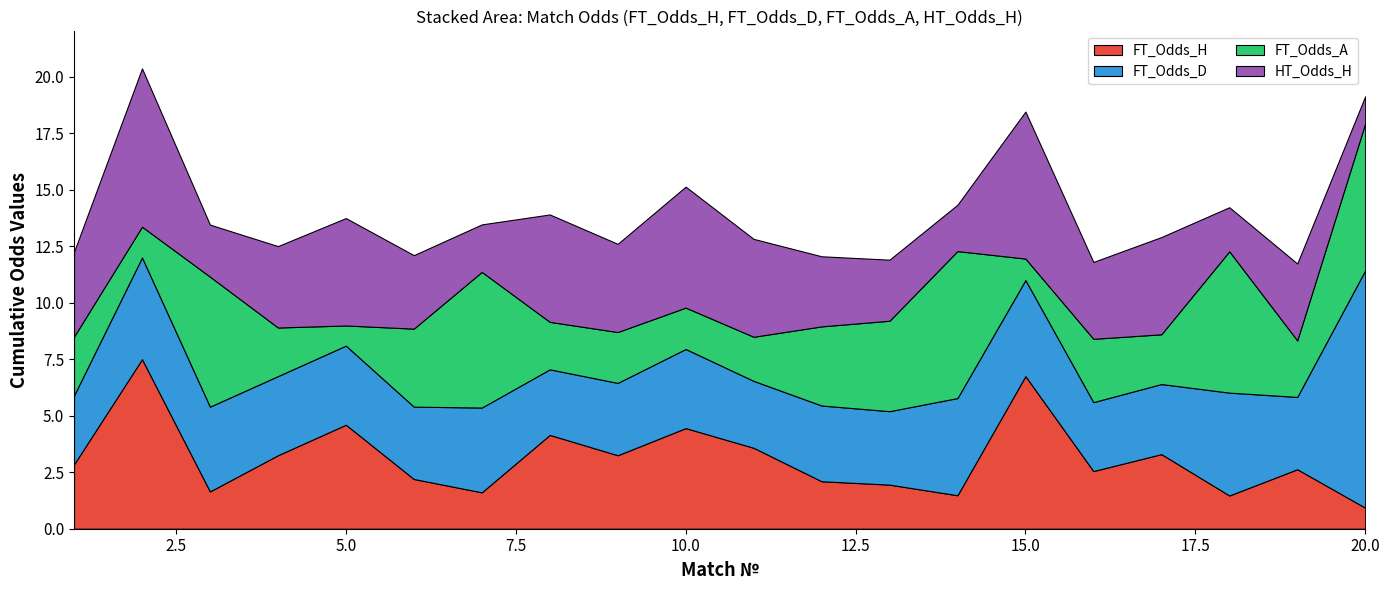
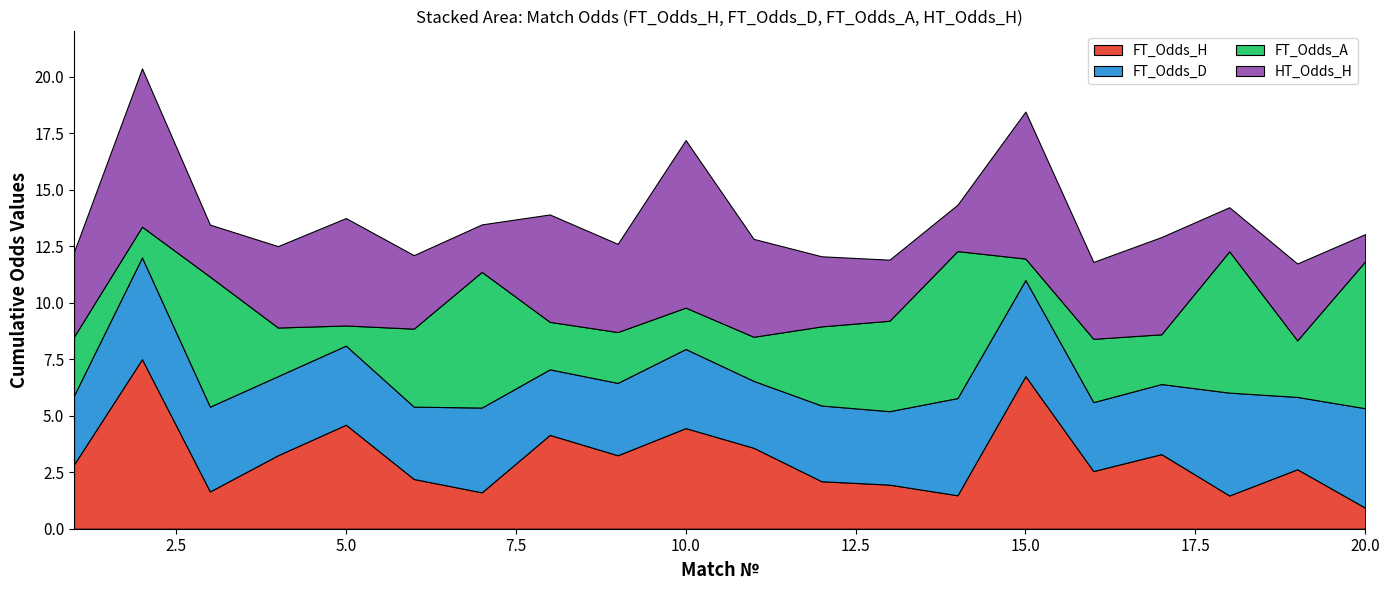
  {
    "FT_Odds_D": {
-     "20.0": 10.5
+     "20.0": 4.4
    },
    "HT_Odds_H": {
      "5.0": 4.8,
-     "10.0": 5.4,
+     "10.0": 7.4,
      "15.0": 6.5,
      "20.0": 1.2
    }
  }
